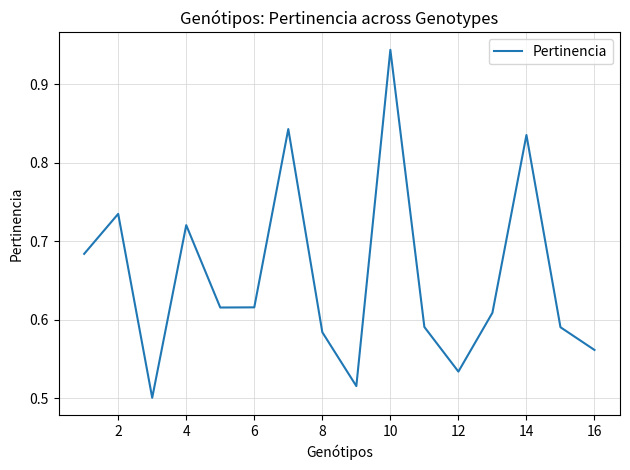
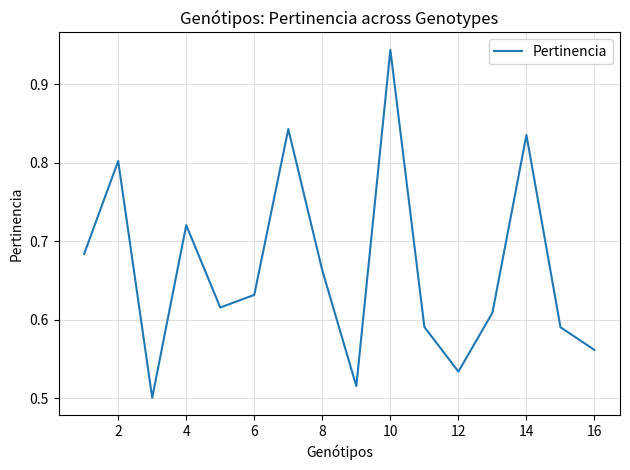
  {
-   "2": 0.73,
+   "2": 0.80,
    "4": 0.72,
-   "6": 0.62,
-   "8": 0.58,
+   "6": 0.63,
+   "8": 0.66,
    "10": 0.94,
    "12": 0.53,
    "14": 0.84,
    "16": 0.56
  }
